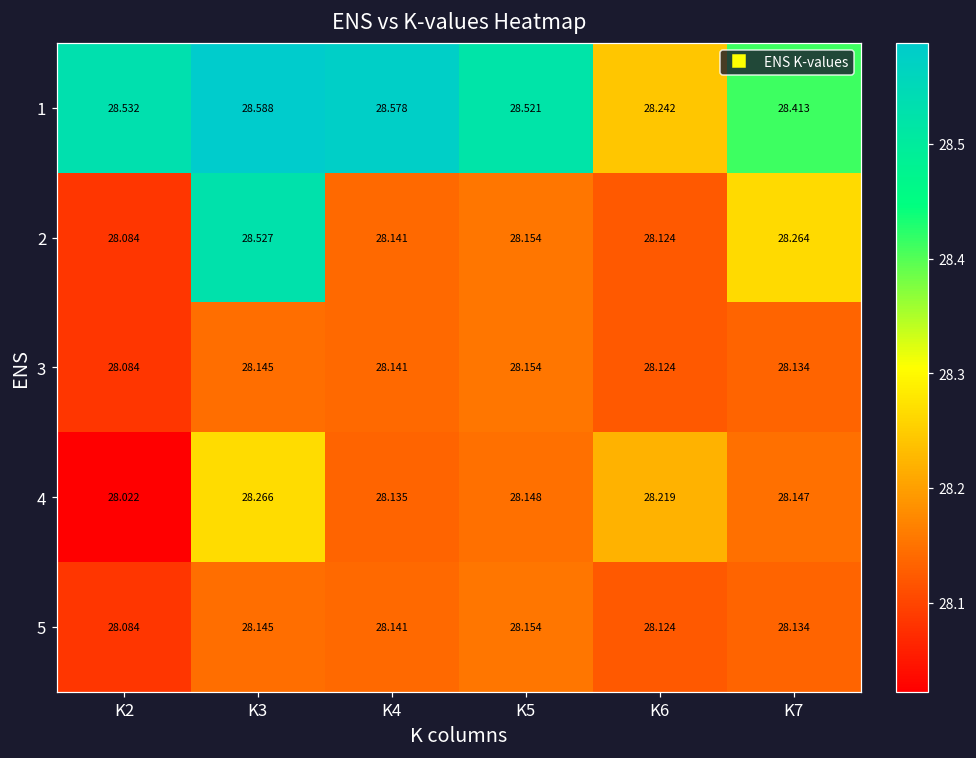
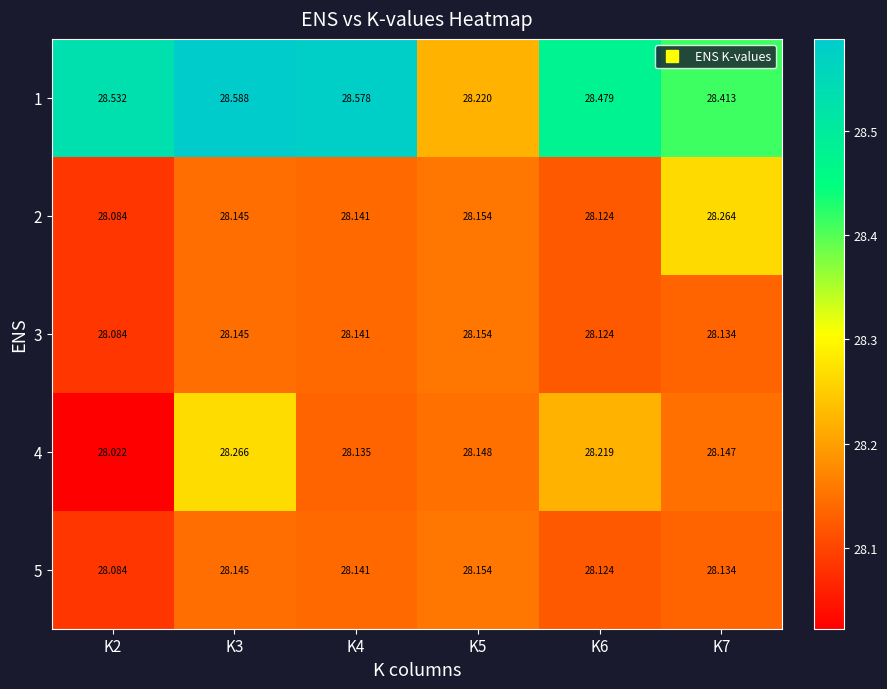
  {
    "1": {
      "K2": 28.532,
      "K3": 28.588,
      "K4": 28.578,
-     "K5": 28.521,
-     "K6": 28.242,
+     "K5": 28.220,
+     "K6": 28.479,
      "K7": 28.413
    },
    "2": {
      "K2": 28.084,
-     "K3": 28.527,
+     "K3": 28.145,
      "K4": 28.141,
      "K5": 28.154,
      "K6": 28.124,
      "K7": 28.264
    },
    "3": {
      "K2": 28.084,
      "K3": 28.145,
      "K4": 28.141,
      "K5": 28.154,
      "K6": 28.124,
      "K7": 28.134
    },
    "4": {
      "K2": 28.022,
      "K3": 28.266,
      "K4": 28.135,
      "K5": 28.148,
      "K6": 28.219,
      "K7": 28.147
    },
    "5": {
      "K2": 28.084,
      "K3": 28.145,
      "K4": 28.141,
      "K5": 28.154,
      "K6": 28.124,
      "K7": 28.134
    }
  }
